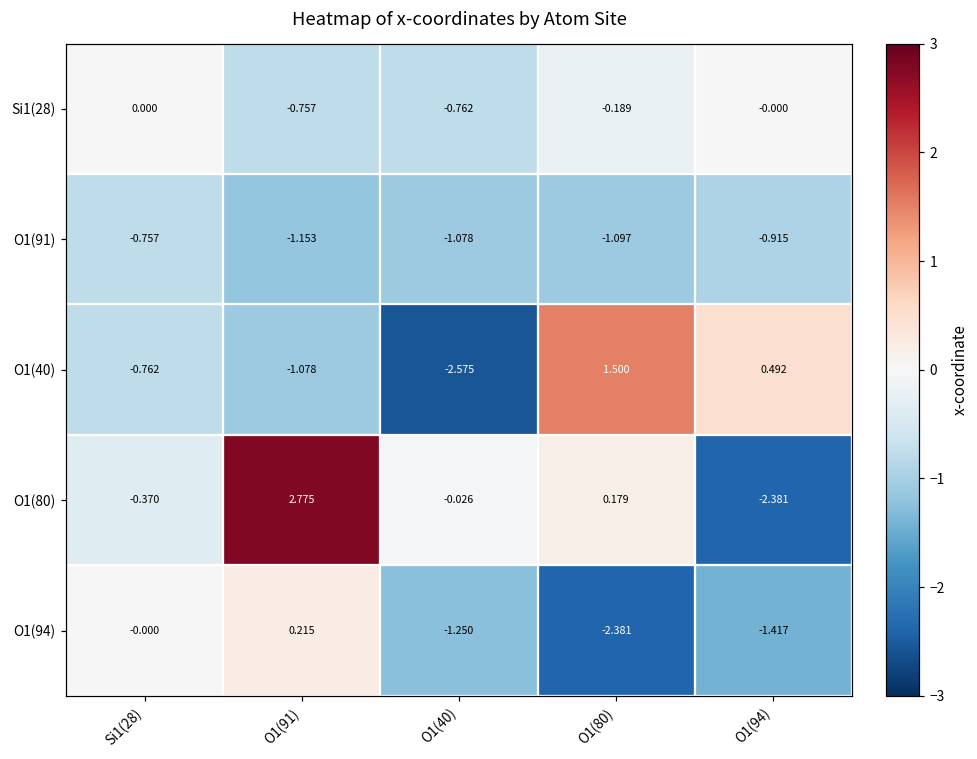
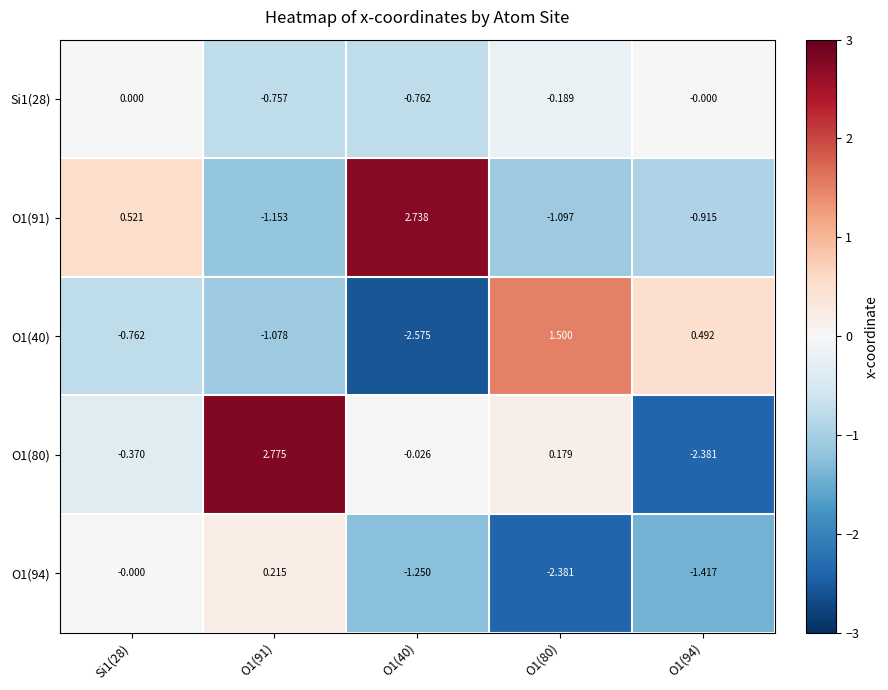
  {
    "Si1(28)": {
      "Si1(28)": 0.000,
      "O1(91)": -0.757,
      "O1(40)": -0.762,
      "O1(80)": -0.189,
      "O1(94)": -0.000
    },
    "O1(91)": {
-     "Si1(28)": -0.757,
+     "Si1(28)": 0.521,
      "O1(91)": -1.153,
-     "O1(40)": -1.078,
+     "O1(40)": 2.738,
      "O1(80)": -1.097,
      "O1(94)": -0.915
    },
    "O1(40)": {
      "Si1(28)": -0.762,
      "O1(91)": -1.078,
      "O1(40)": -2.575,
      "O1(80)": 1.500,
      "O1(94)": 0.492
    },
    "O1(80)": {
      "Si1(28)": -0.370,
      "O1(91)": 2.775,
      "O1(40)": -0.026,
      "O1(80)": 0.179,
      "O1(94)": -2.381
    },
    "O1(94)": {
      "Si1(28)": -0.000,
      "O1(91)": 0.215,
      "O1(40)": -1.250,
      "O1(80)": -2.381,
      "O1(94)": -1.417
    }
  }
